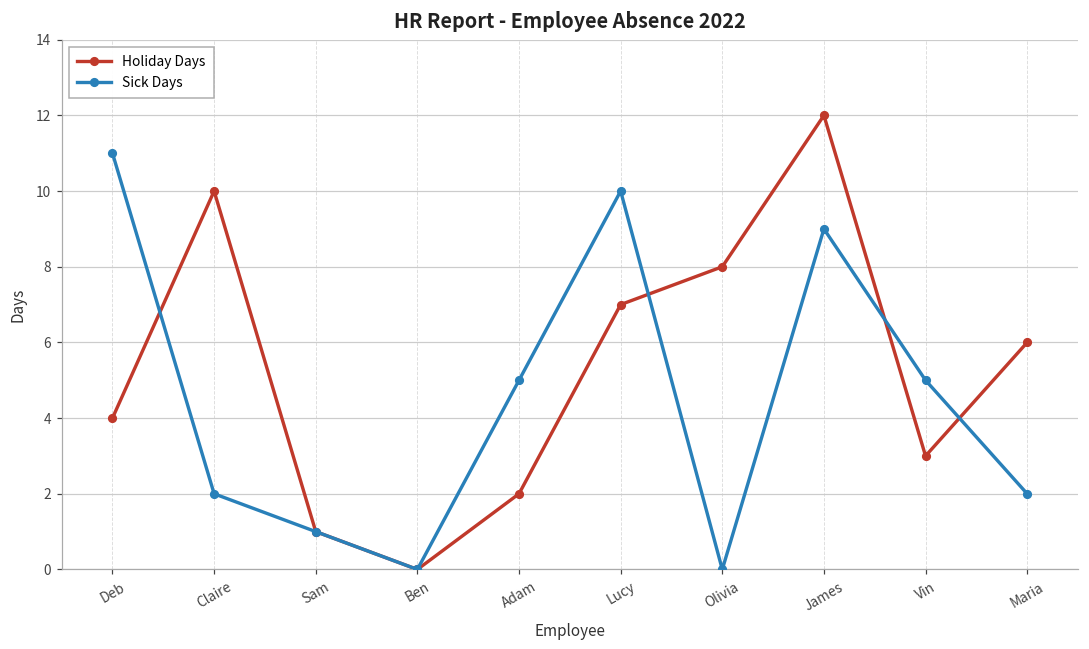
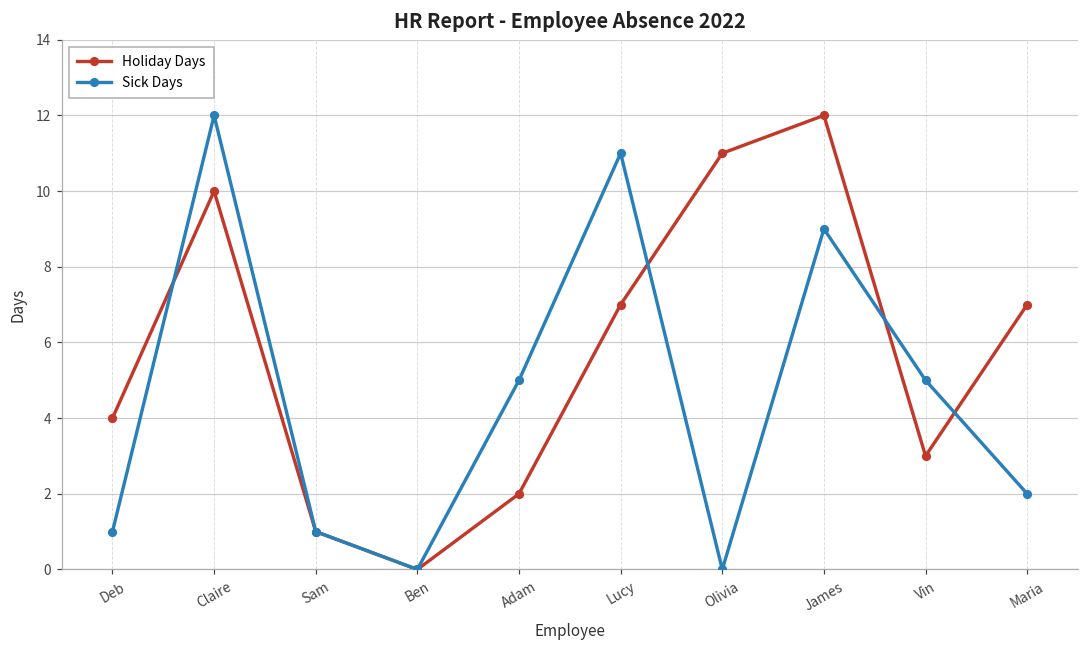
  {
    "Holiday Days": {
      "Deb": 4,
      "Claire": 10,
      "Adam": 2,
      "Lucy": 7,
-     "Olivia": 8,
+     "Olivia": 11,
      "James": 12,
      "Vin": 3,
-     "Maria": 6
+     "Maria": 7
    },
    "Sick Days": {
-     "Deb": 11,
-     "Claire": 2,
+     "Deb": 1,
+     "Claire": 12,
      "Adam": 5,
-     "Lucy": 10,
+     "Lucy": 11,
      "Olivia": 0,
      "James": 9,
      "Vin": 5,
      "Maria": 2
    }
  }
